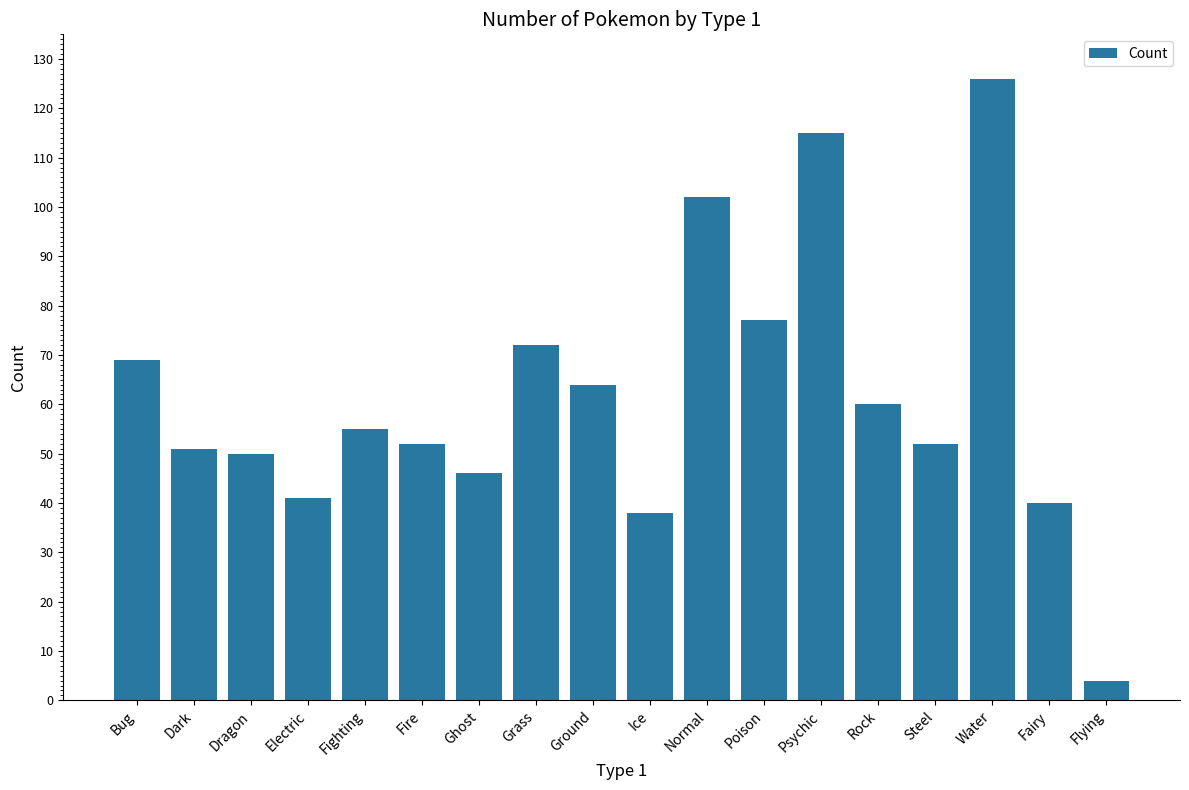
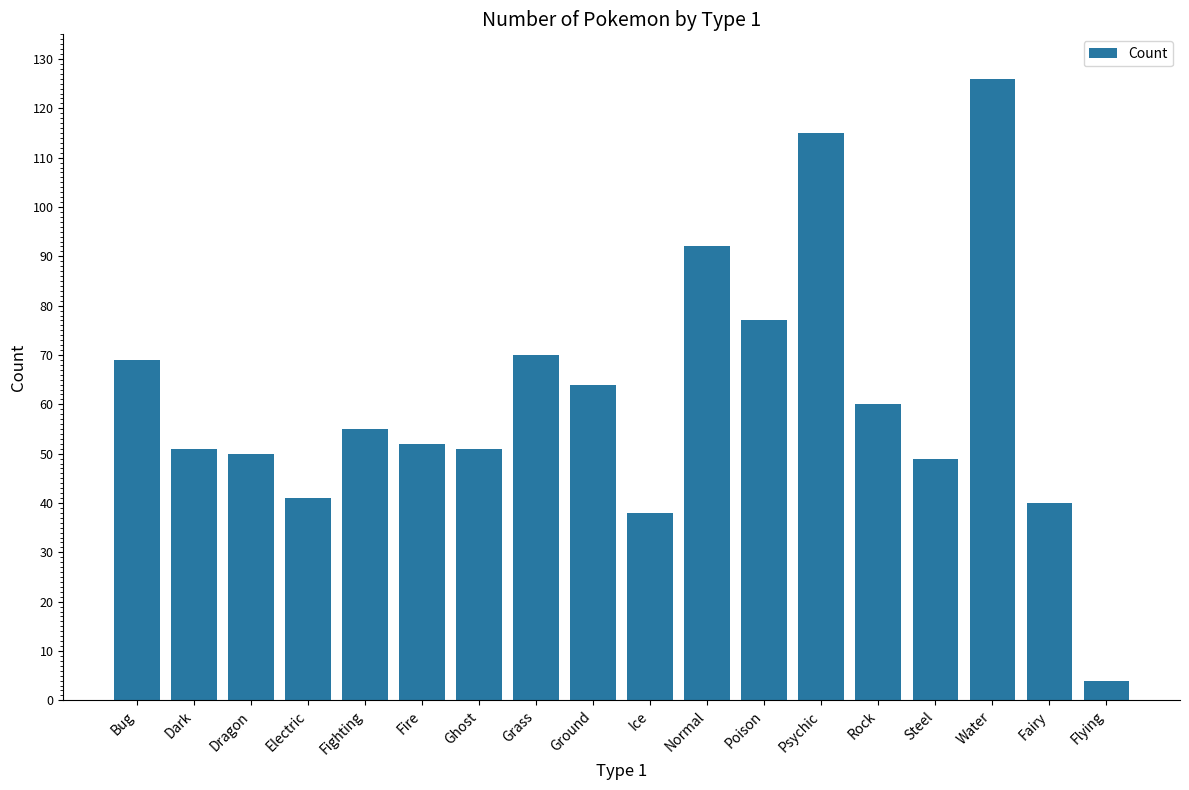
  {
    "Bug": 69,
    "Dark": 51,
    "Dragon": 50,
    "Electric": 41,
    "Fighting": 55,
    "Fire": 52,
-   "Ghost": 46,
-   "Grass": 72,
+   "Ghost": 51,
+   "Grass": 70,
    "Ground": 64,
    "Ice": 38,
-   "Normal": 102,
+   "Normal": 92,
    "Poison": 77,
    "Psychic": 115,
    "Rock": 60,
-   "Steel": 52,
+   "Steel": 49,
    "Water": 126,
    "Fairy": 40,
    "Flying": 4
  }
